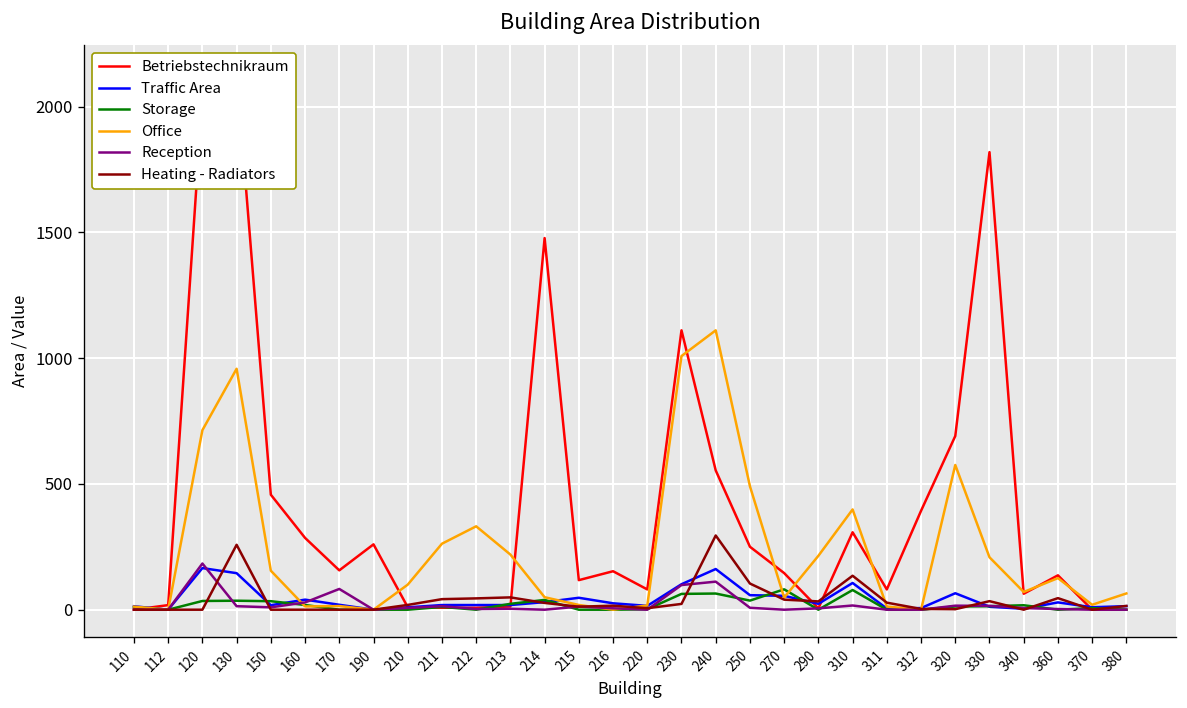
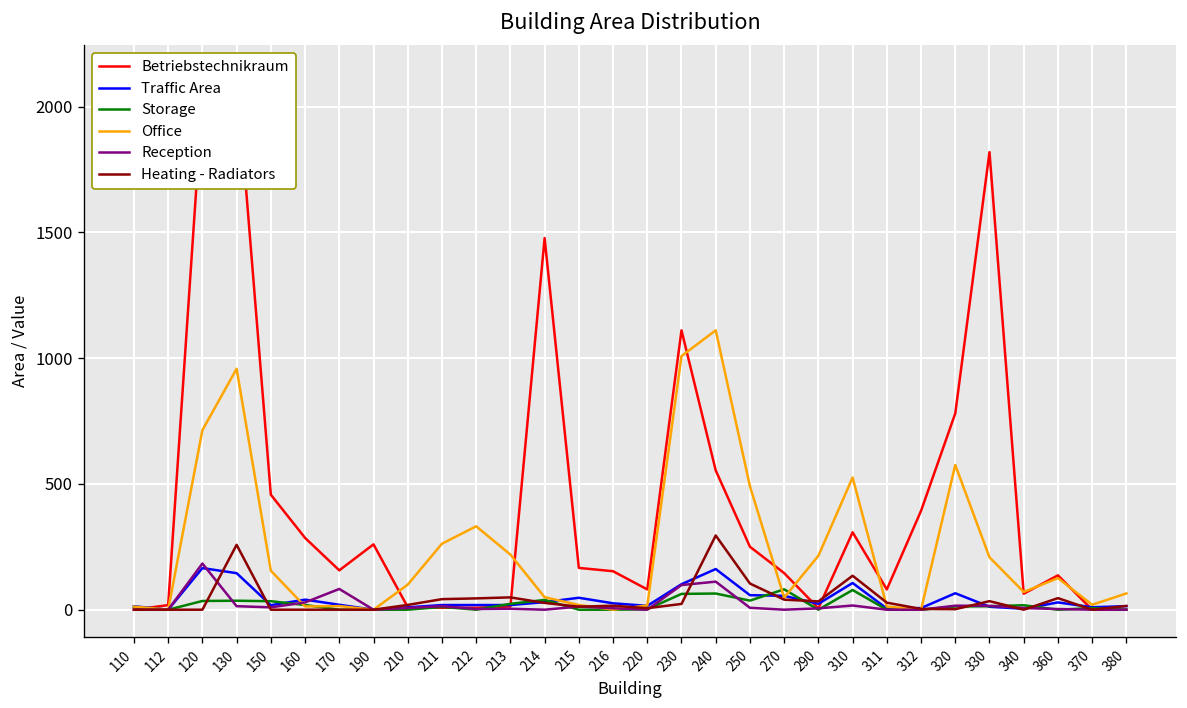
  {
    "Betriebstechnikraum": {
      "112": 20,
      "150": 460,
      "160": 290,
      "170": 160,
      "190": 260,
      "214": 1480,
-     "215": 120,
+     "215": 170,
      "216": 150,
      "220": 80,
      "230": 1110,
      "240": 550,
      "250": 250,
      "270": 150,
      "310": 310,
      "311": 80,
      "312": 390,
-     "320": 690,
+     "320": 780,
      "330": 1820
    },
    "Traffic Area": {
      "120": 170,
      "130": 150,
      "215": 50,
      "240": 160,
      "250": 60,
      "310": 110,
      "320": 70,
      "360": 30
    },
    "Storage": {
      "120": 30,
      "130": 40,
      "150": 30,
      "230": 60,
      "240": 60,
      "250": 40,
      "270": 80,
      "310": 80
    },
    "Office": {
      "120": 710,
      "130": 960,
      "150": 160,
      "210": 100,
      "211": 260,
      "212": 330,
      "213": 220,
      "230": 1010,
      "240": 1110,
      "250": 490,
      "290": 210,
-     "310": 400,
+     "310": 530,
      "320": 580,
      "330": 210,
      "380": 60
    },
    "Reception": {
      "120": 180,
      "130": 10,
      "170": 80,
      "214": 0,
      "240": 110,
      "250": 10,
      "270": 0,
      "310": 20
    },
    "Heating - Radiators": {
      "120": 0,
      "130": 260,
      "160": 0,
      "211": 40,
      "212": 50,
      "213": 50,
      "230": 20,
      "240": 300,
      "250": 100,
      "310": 140,
      "311": 30,
      "330": 30,
      "360": 50
    }
  }
